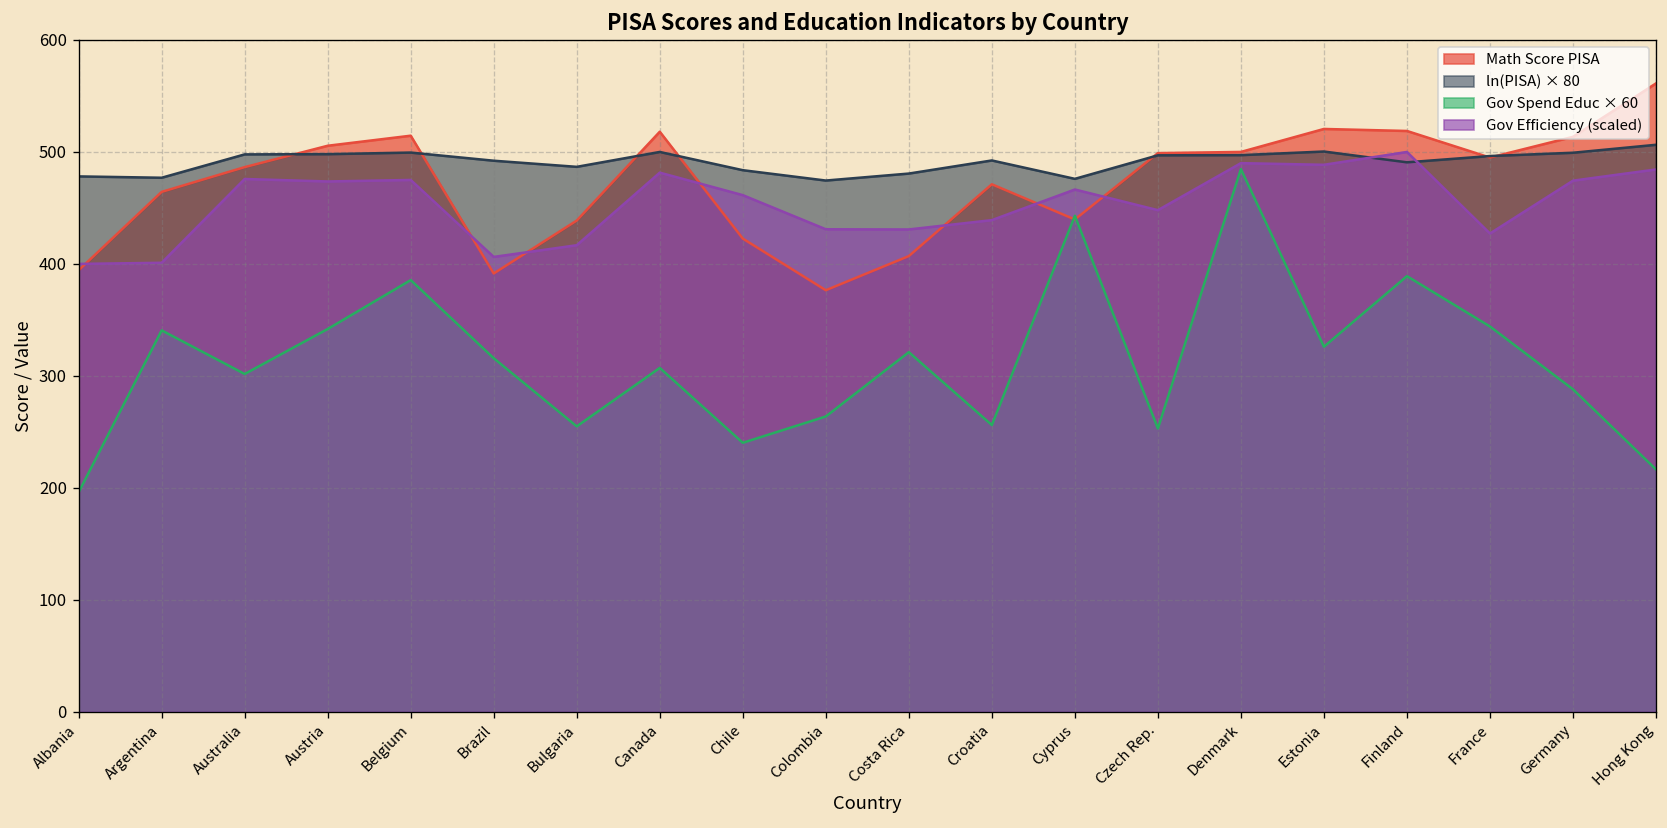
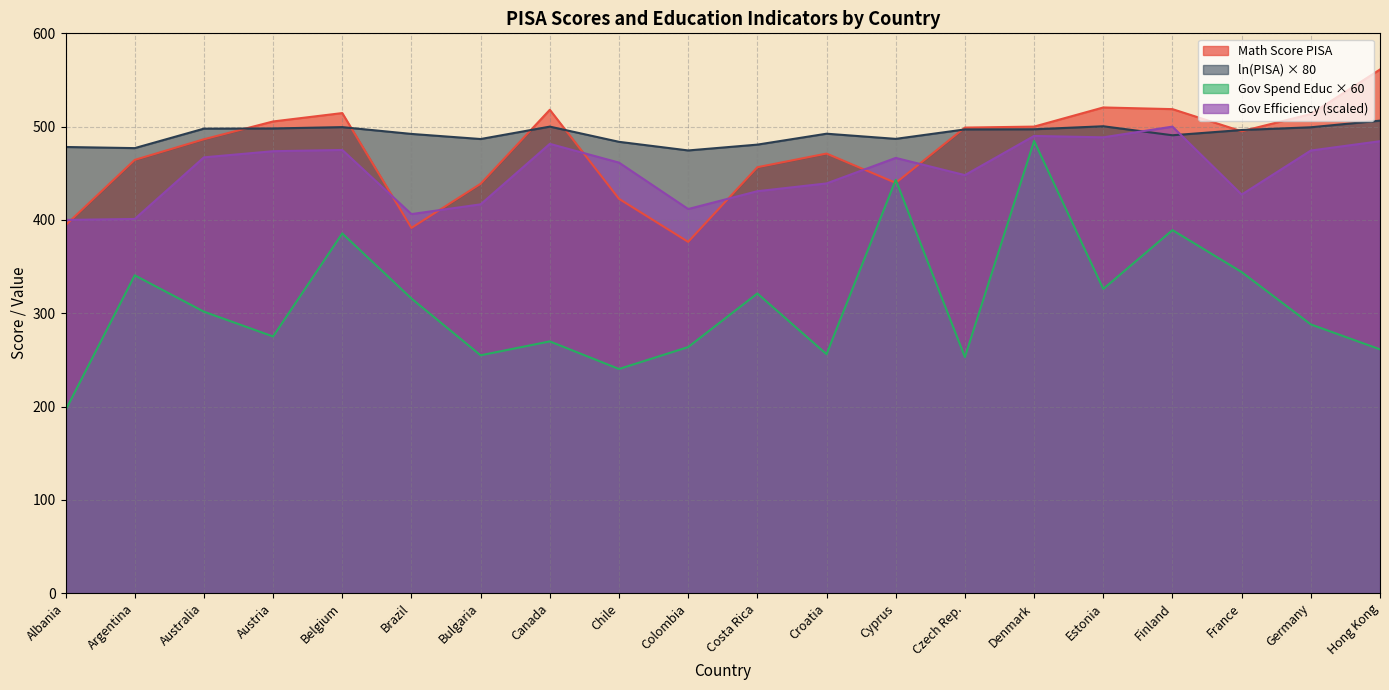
  {
    "Math Score PISA": {
      "Albania": 390,
      "Argentina": 460,
      "Australia": 490,
      "Austria": 510,
      "Belgium": 510,
      "Brazil": 390,
      "Bulgaria": 440,
      "Canada": 520,
      "Chile": 420,
      "Colombia": 380,
-     "Costa Rica": 410,
+     "Costa Rica": 460,
      "Croatia": 470,
      "Cyprus": 440,
      "Denmark": 500,
      "Estonia": 520,
      "Finland": 520,
      "Hong Kong": 560
    },
    "ln(PISA) × 80": {
      "Albania": 480,
      "Argentina": 480,
      "Australia": 500,
      "Austria": 500,
      "Belgium": 500,
      "Brazil": 490,
      "Bulgaria": 490,
      "Canada": 500,
      "Chile": 480,
      "Colombia": 470,
      "Costa Rica": 480,
      "Croatia": 490,
-     "Cyprus": 480,
+     "Cyprus": 490,
      "Denmark": 500,
      "Estonia": 500,
      "Finland": 490,
      "Germany": 500,
      "Hong Kong": 510
    },
    "Gov Spend Educ × 60": {
      "Albania": 200,
      "Argentina": 340,
      "Australia": 300,
-     "Austria": 340,
+     "Austria": 280,
      "Belgium": 390,
      "Brazil": 320,
      "Bulgaria": 250,
-     "Canada": 310,
+     "Canada": 270,
      "Chile": 240,
      "Colombia": 260,
      "Costa Rica": 320,
      "Croatia": 260,
      "Cyprus": 440,
      "Czech Rep.": 250,
      "Denmark": 480,
      "Estonia": 330,
      "Finland": 390,
      "France": 340,
      "Germany": 290,
-     "Hong Kong": 220
+     "Hong Kong": 260
    },
    "Gov Efficiency (scaled)": {
      "Albania": 400,
      "Argentina": 400,
-     "Australia": 480,
+     "Australia": 470,
      "Austria": 470,
      "Belgium": 470,
      "Brazil": 410,
      "Bulgaria": 420,
      "Canada": 480,
      "Chile": 460,
-     "Colombia": 430,
+     "Colombia": 410,
      "Costa Rica": 430,
      "Croatia": 440,
      "Cyprus": 470,
      "Czech Rep.": 450,
      "Denmark": 490,
      "Estonia": 490,
      "Finland": 500,
      "France": 430,
      "Germany": 470,
      "Hong Kong": 480
    }
  }
